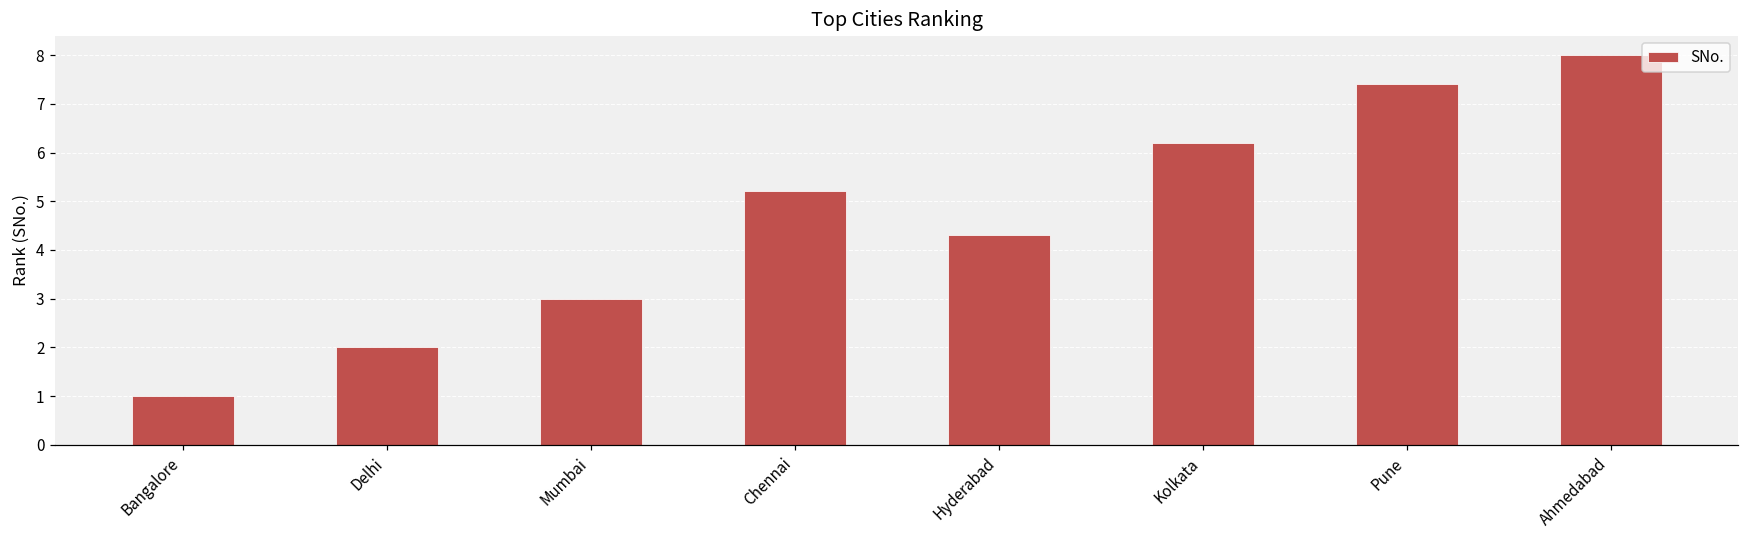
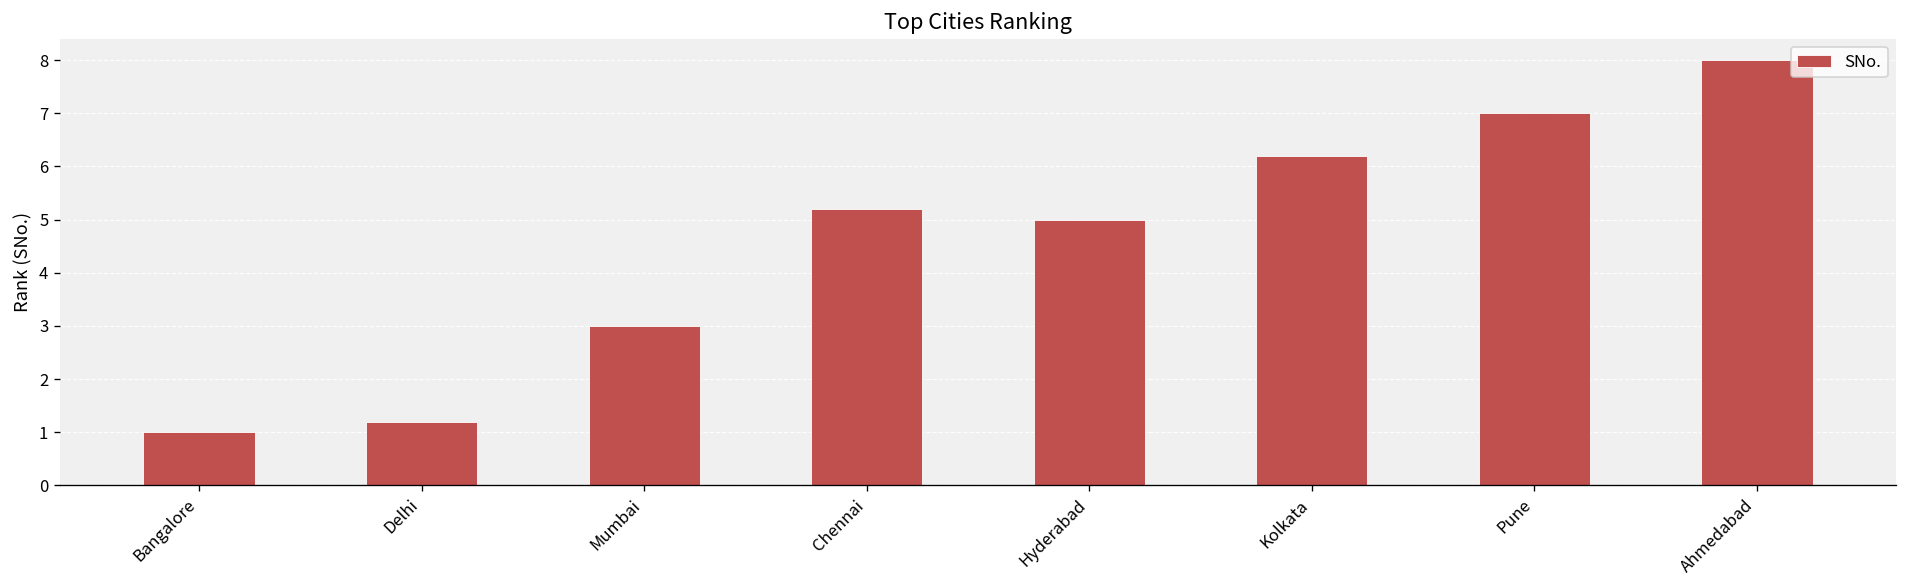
  {
    "Bangalore": 1.0,
-   "Delhi": 2.0,
+   "Delhi": 1.2,
    "Mumbai": 3.0,
    "Chennai": 5.2,
-   "Hyderabad": 4.3,
+   "Hyderabad": 5.0,
    "Kolkata": 6.2,
-   "Pune": 7.4,
+   "Pune": 7.0,
    "Ahmedabad": 8.0
  }
